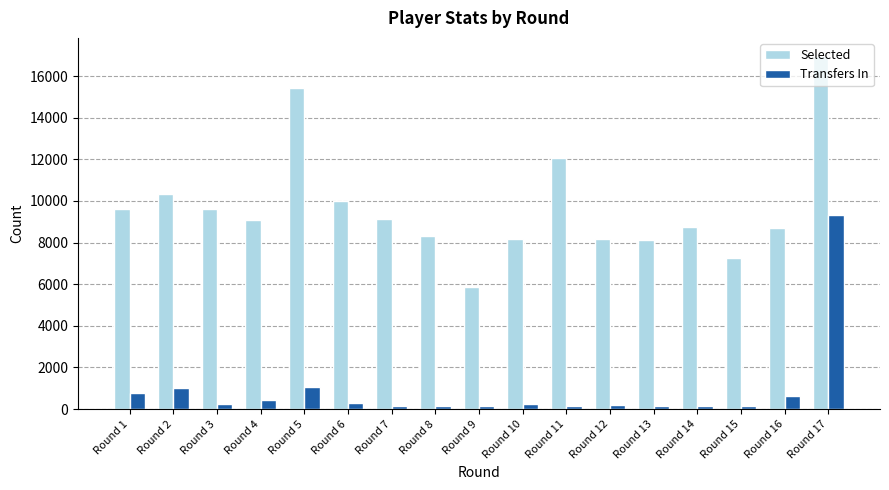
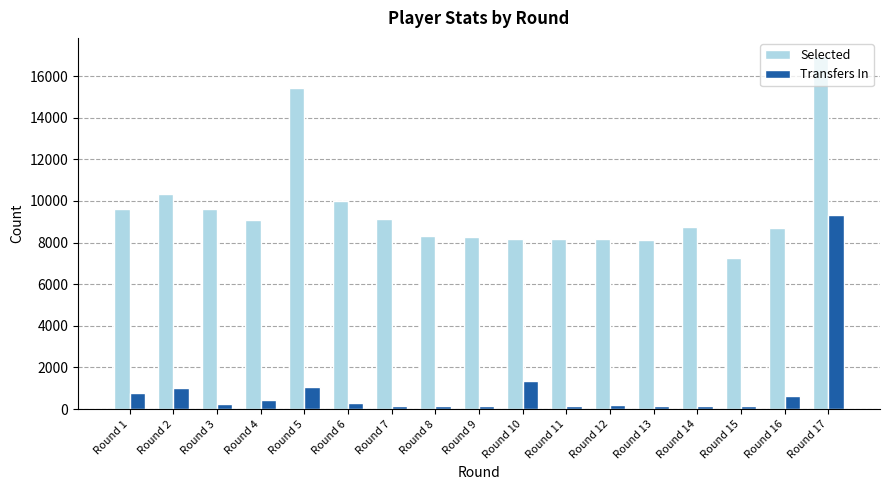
  {
    "Selected": {
      "Round 1": 9600,
      "Round 2": 10300,
      "Round 3": 9600,
      "Round 4": 9100,
      "Round 5": 15400,
      "Round 6": 10000,
      "Round 7": 9100,
      "Round 8": 8300,
-     "Round 9": 5900,
+     "Round 9": 8300,
      "Round 10": 8200,
-     "Round 11": 12100,
+     "Round 11": 8100,
      "Round 12": 8200,
      "Round 13": 8100,
      "Round 14": 8800,
      "Round 15": 7300,
      "Round 16": 8700
    },
    "Transfers In": {
      "Round 1": 800,
      "Round 2": 1000,
      "Round 3": 200,
      "Round 4": 400,
      "Round 5": 1100,
      "Round 6": 300,
      "Round 7": 200,
      "Round 8": 100,
      "Round 9": 100,
-     "Round 10": 200,
+     "Round 10": 1300,
      "Round 11": 200,
      "Round 12": 200,
      "Round 13": 100,
      "Round 14": 100,
      "Round 15": 100,
      "Round 16": 600,
      "Round 17": 9300
    }
  }
